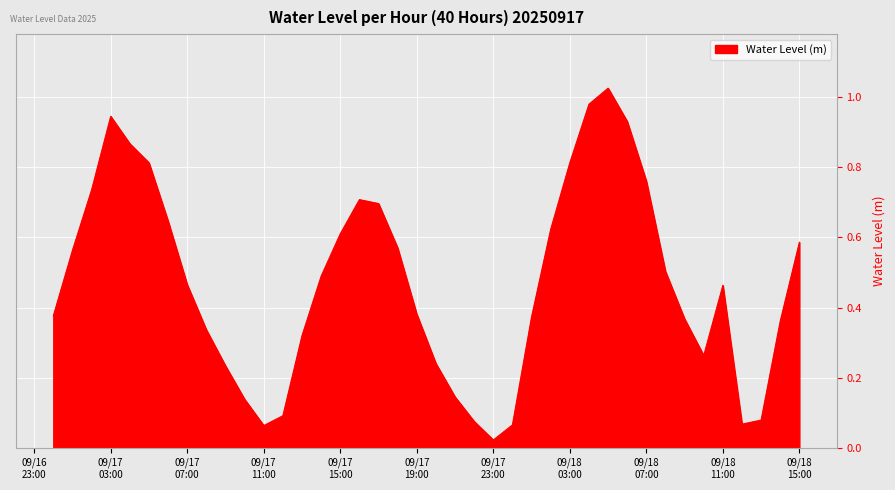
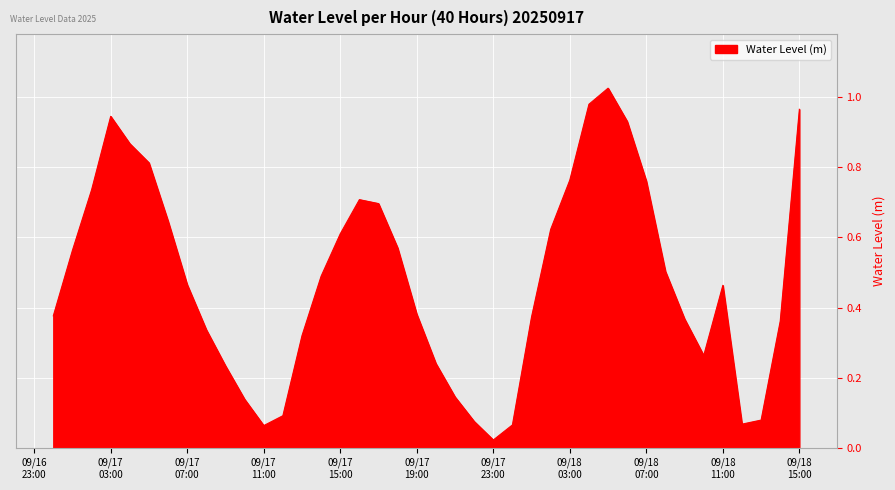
  {
    "09/17 03:00": 0.94,
    "09/17 07:00": 0.47,
    "09/17 11:00": 0.06,
    "09/17 15:00": 0.61,
    "09/17 19:00": 0.38,
    "09/17 23:00": 0.02,
-   "09/18 03:00": 0.81,
+   "09/18 03:00": 0.76,
    "09/18 07:00": 0.76,
    "09/18 11:00": 0.46,
-   "09/18 15:00": 0.59
+   "09/18 15:00": 0.96
  }
